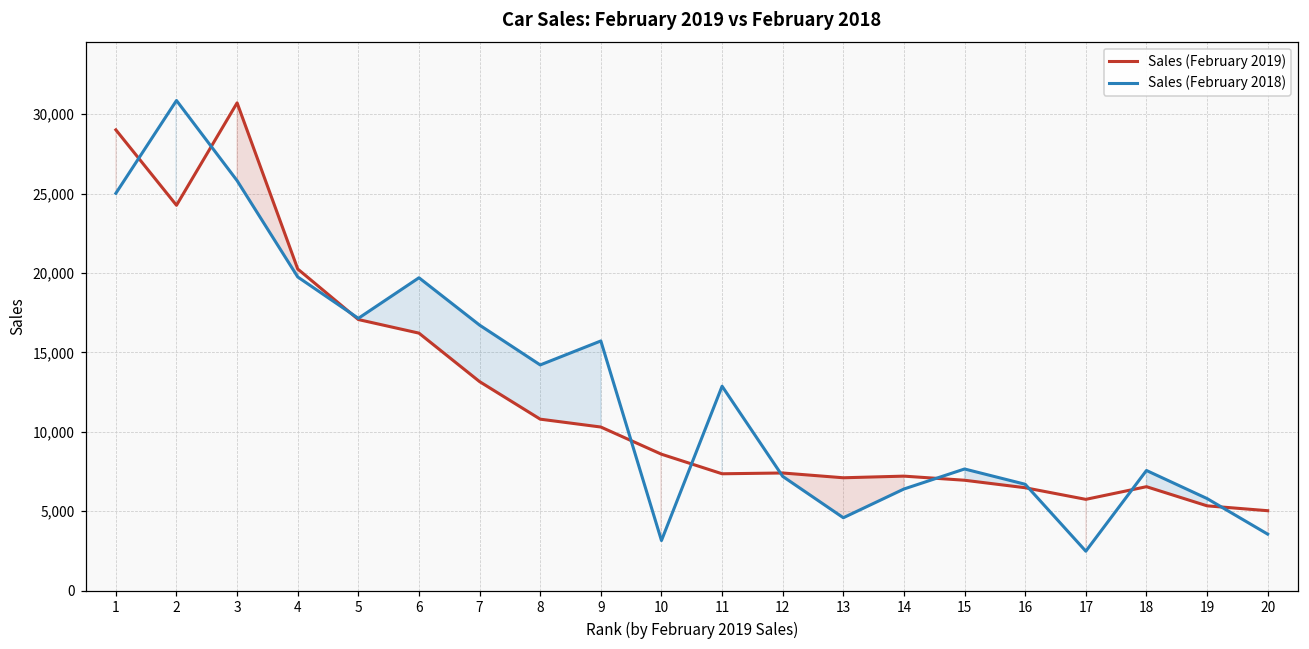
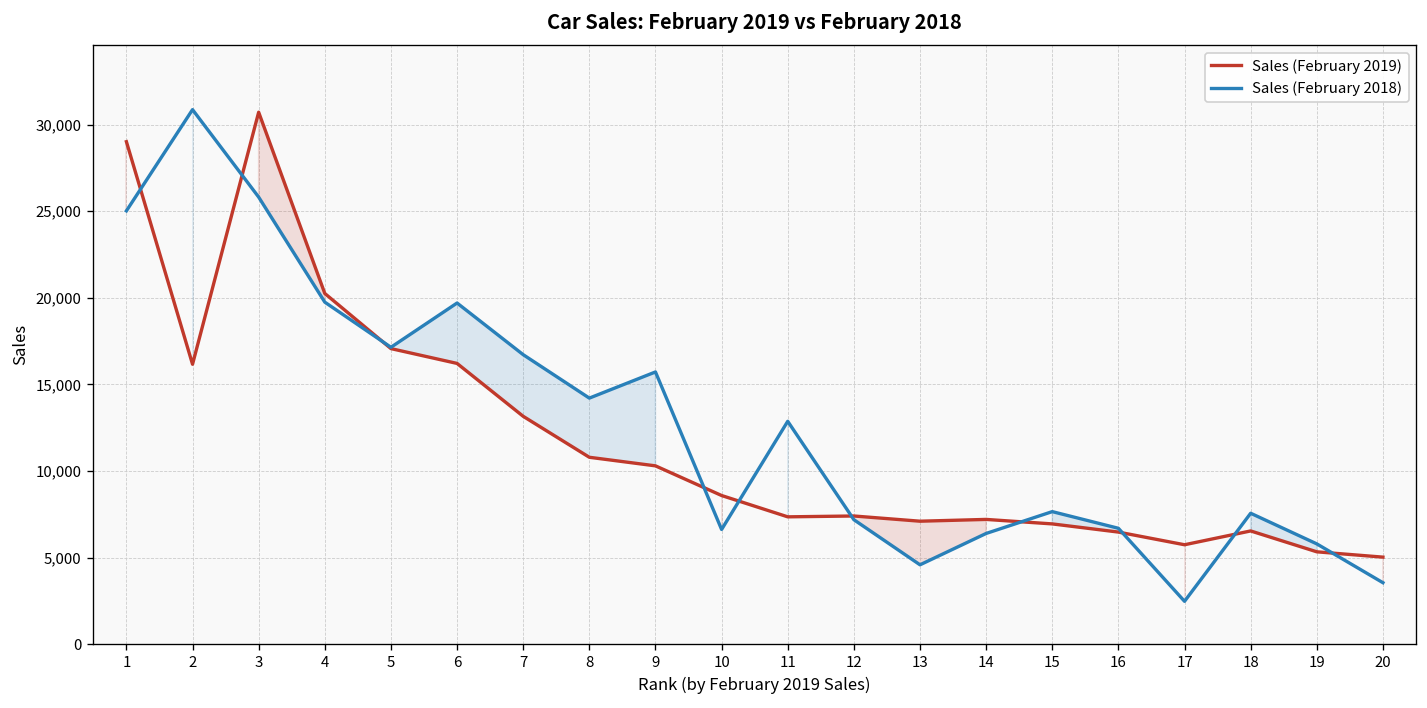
  {
    "Sales (February 2019)": {
      "1": "29,000",
-     "2": "24,300",
+     "2": "16,200",
      "3": "30,700",
      "4": "20,300",
      "6": "16,200",
      "7": "13,200",
      "8": "10,800",
      "9": "10,300",
      "10": "8,600",
      "11": "7,400",
      "12": "7,400",
      "13": "7,100",
      "14": "7,200",
      "15": "7,000",
      "16": "6,500",
      "17": "5,800",
      "18": "6,500",
      "19": "5,300",
      "20": "5,000"
    },
    "Sales (February 2018)": {
      "1": "25,000",
      "2": "30,900",
      "3": "25,800",
      "4": "19,800",
      "6": "19,700",
      "7": "16,700",
      "8": "14,200",
      "9": "15,700",
-     "10": "3,200",
+     "10": "6,600",
      "11": "12,900",
      "12": "7,200",
      "13": "4,600",
      "14": "6,400",
      "15": "7,700",
      "16": "6,700",
      "17": "2,500",
      "18": "7,600",
      "19": "5,800",
      "20": "3,600"
    }
  }
